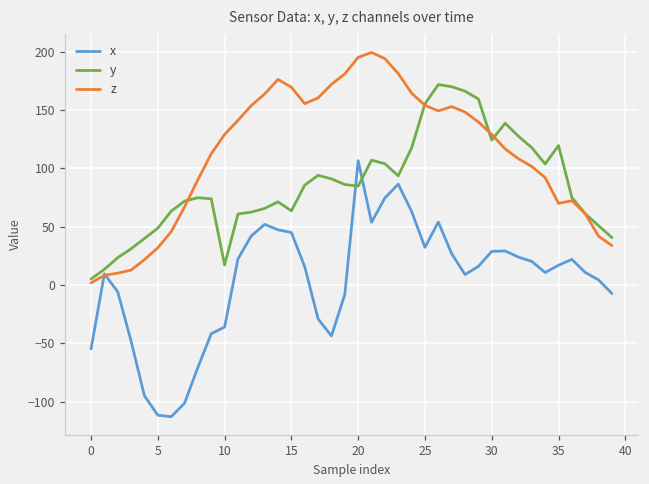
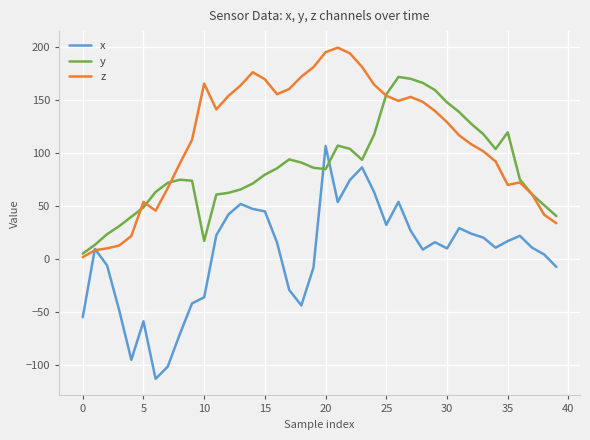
  {
    "x": {
      "0": -55,
-     "5": -112,
+     "5": -59,
      "10": -36,
      "15": 45,
      "20": 107,
      "25": 32,
-     "30": 29,
+     "30": 10,
      "35": 17
    },
    "y": {
      "0": 5,
      "5": 49,
      "10": 17,
-     "15": 64,
+     "15": 80,
      "20": 85,
-     "30": 124,
+     "30": 148,
      "35": 120
    },
    "z": {
      "0": 2,
-     "5": 32,
-     "10": 129,
+     "5": 54,
+     "10": 166,
      "15": 170,
      "20": 195,
      "30": 129,
      "35": 70
    }
  }
